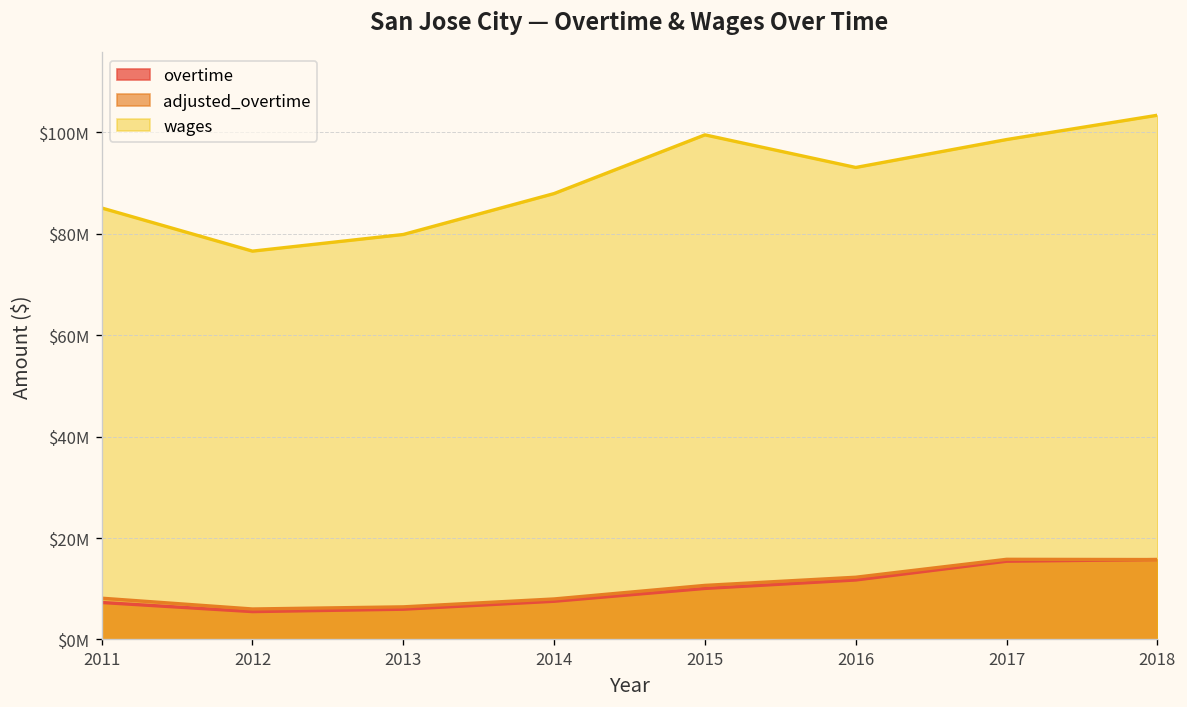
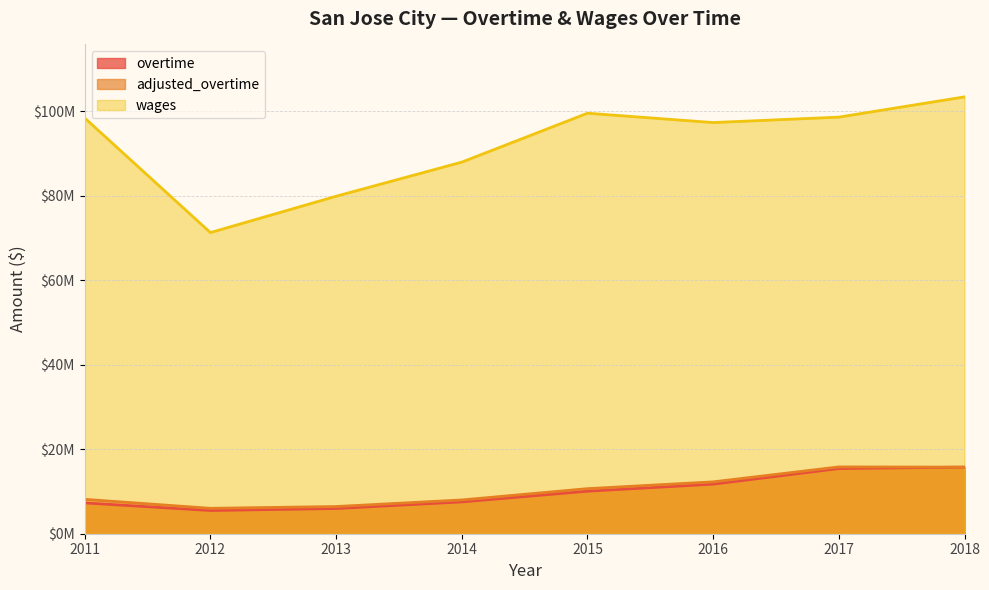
  {
    "wages": {
-     "2011": "$85000000",
-     "2012": "$77000000",
+     "2011": "$98000000",
+     "2012": "$71000000",
      "2013": "$80000000",
      "2014": "$88000000",
      "2015": "$99000000",
-     "2016": "$93000000",
+     "2016": "$97000000",
      "2017": "$99000000",
      "2018": "$103000000"
    }
  }
